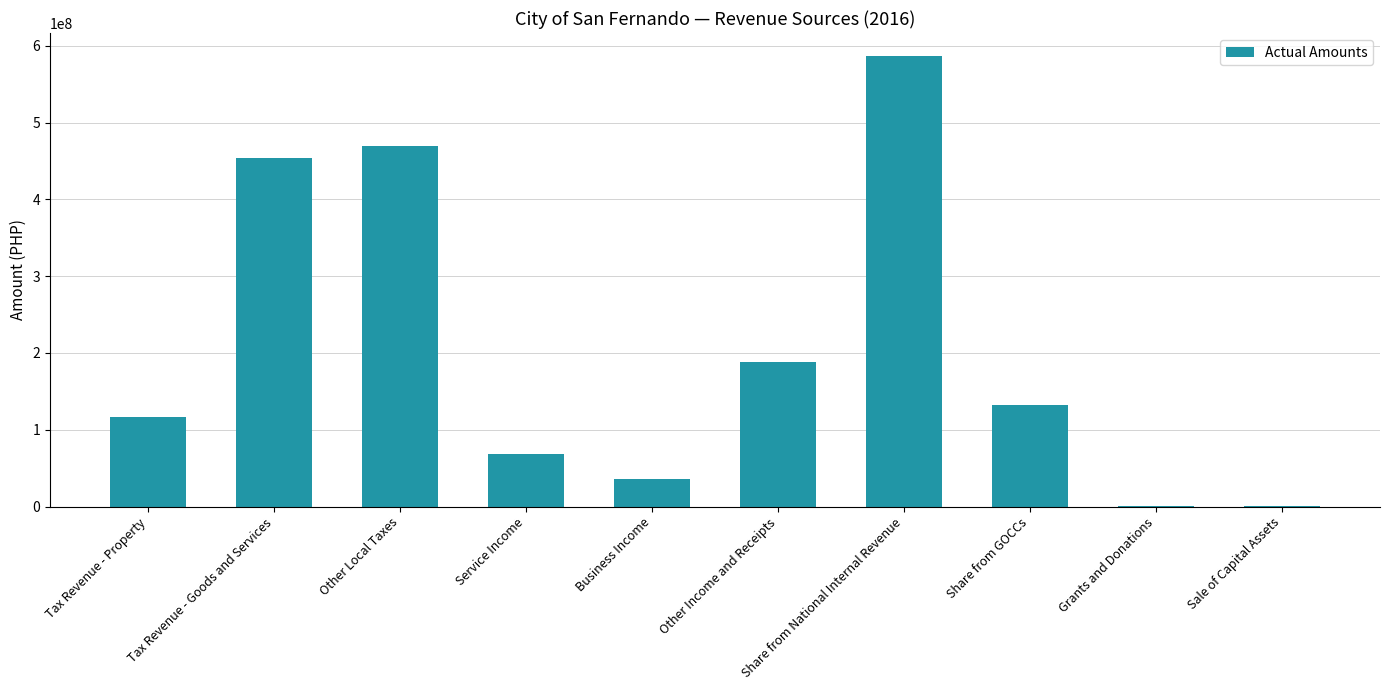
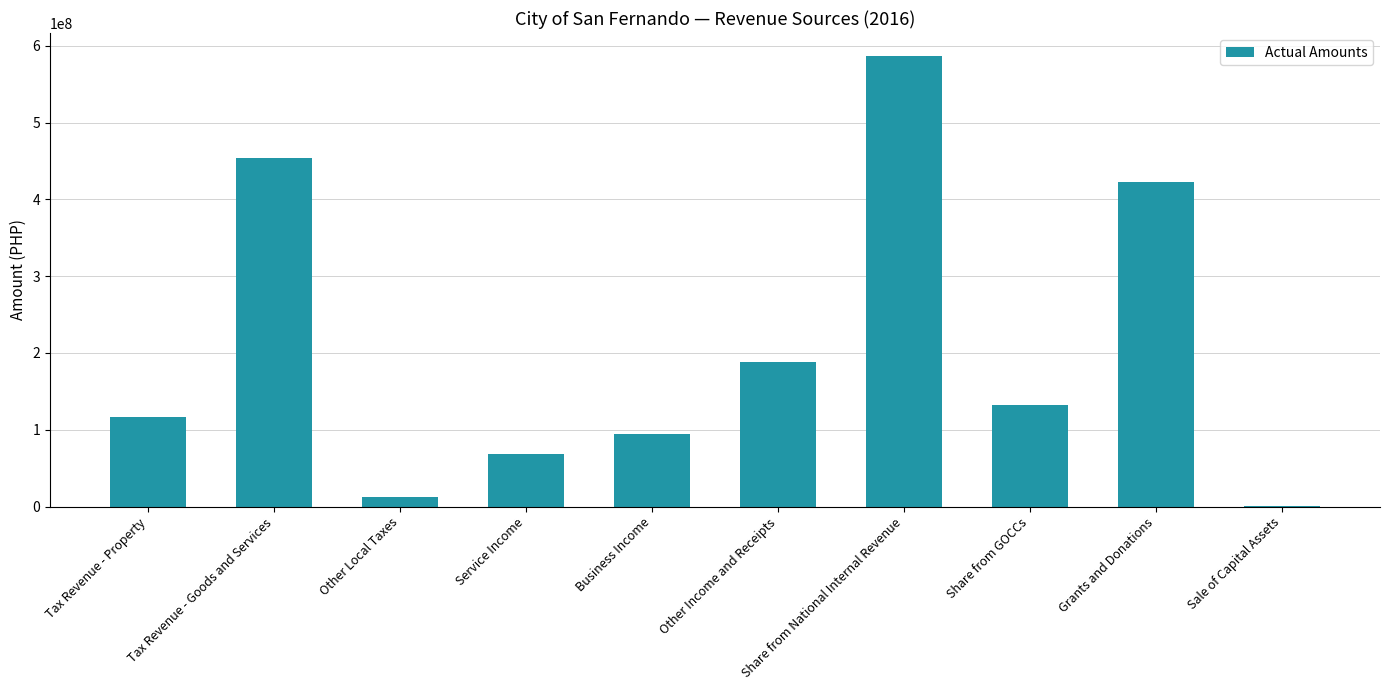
  {
    "Tax Revenue - Property": 120000000,
    "Tax Revenue - Goods and Services": 450000000,
-   "Other Local Taxes": 470000000,
+   "Other Local Taxes": 10000000,
    "Service Income": 70000000,
-   "Business Income": 40000000,
+   "Business Income": 90000000,
    "Other Income and Receipts": 190000000,
    "Share from National Internal Revenue": 590000000,
    "Share from GOCCs": 130000000,
-   "Grants and Donations": 0
+   "Grants and Donations": 420000000
  }
